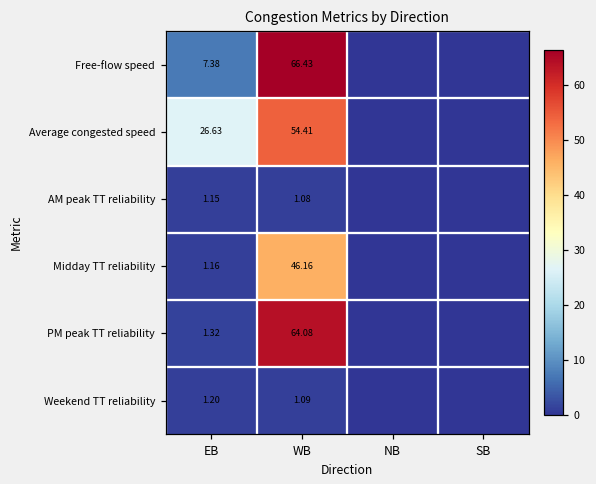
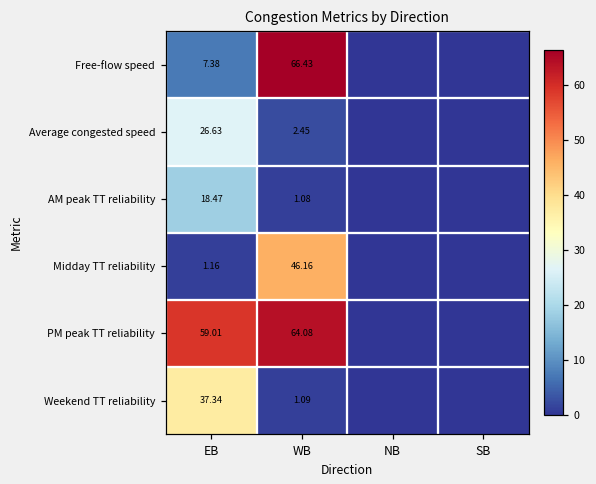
  {
    "Free-flow speed": {
      "EB": 7.38,
      "WB": 66.43
    },
    "Average congested speed": {
      "EB": 26.63,
-     "WB": 54.41
+     "WB": 2.45
    },
    "AM peak TT reliability": {
-     "EB": 1.15,
+     "EB": 18.47,
      "WB": 1.08
    },
    "Midday TT reliability": {
      "EB": 1.16,
      "WB": 46.16
    },
    "PM peak TT reliability": {
-     "EB": 1.32,
+     "EB": 59.01,
      "WB": 64.08
    },
    "Weekend TT reliability": {
-     "EB": 1.20,
+     "EB": 37.34,
      "WB": 1.09
    }
  }
